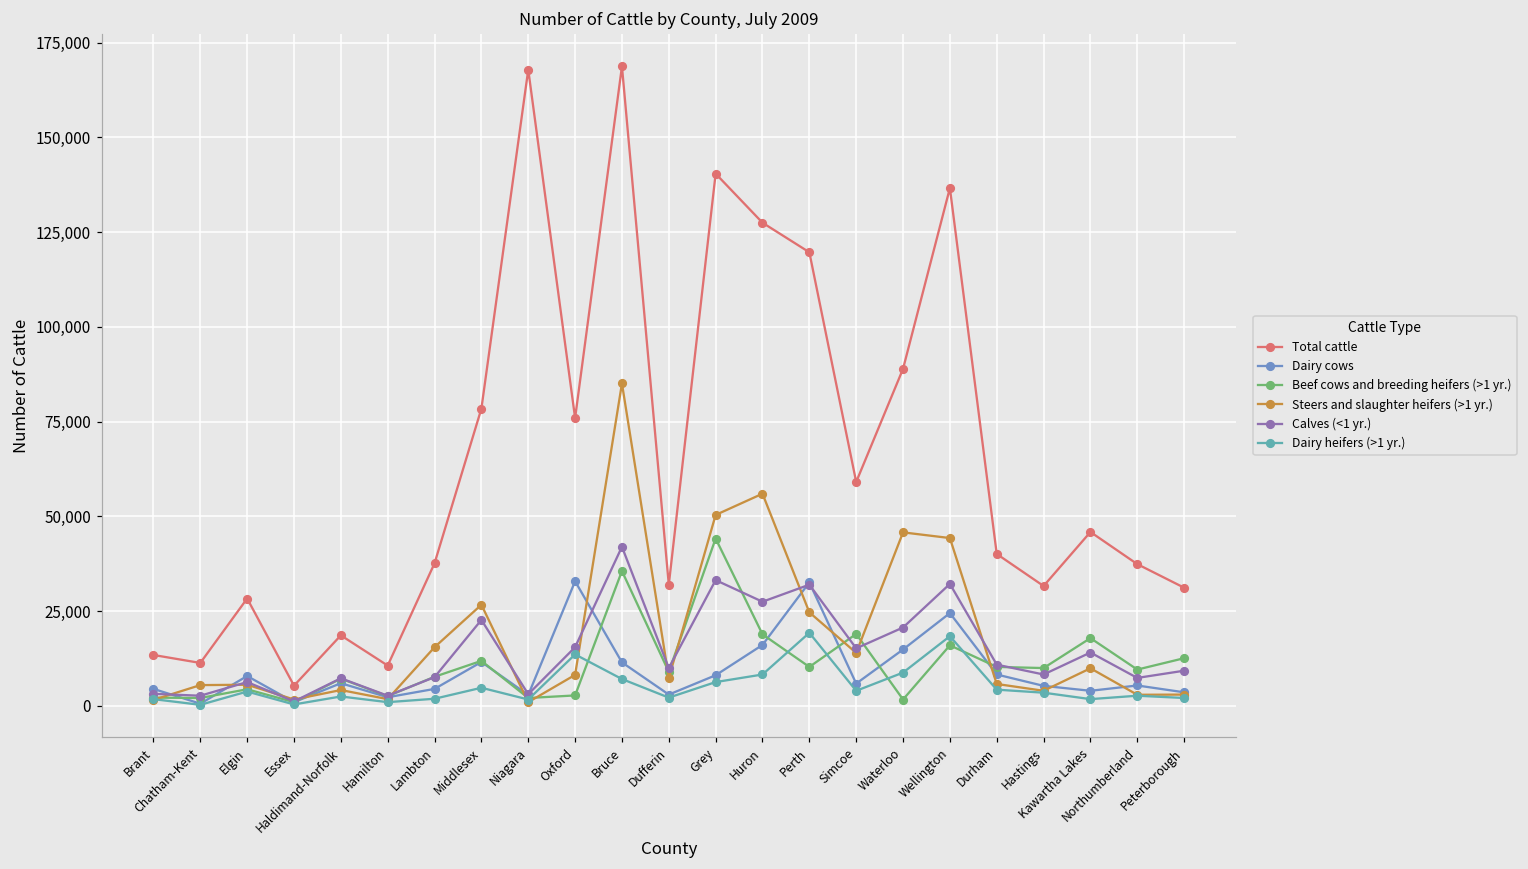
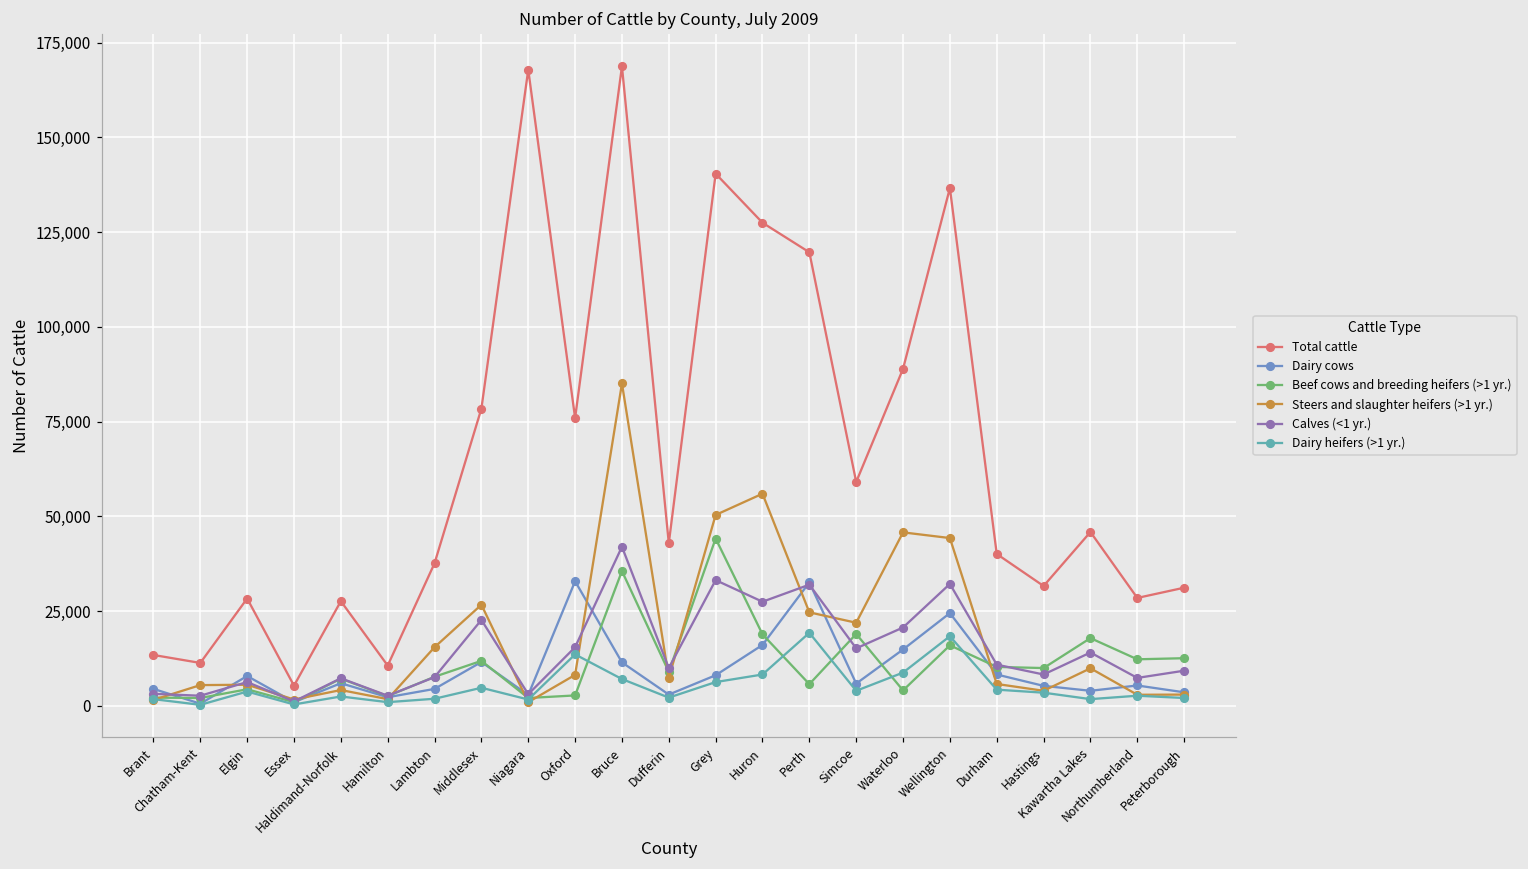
  {
    "Total cattle": {
      "Brant": "13,000",
      "Chatham-Kent": "11,000",
      "Elgin": "28,000",
      "Essex": "5,000",
-     "Haldimand-Norfolk": "19,000",
+     "Haldimand-Norfolk": "28,000",
      "Hamilton": "11,000",
      "Lambton": "38,000",
      "Middlesex": "78,000",
      "Niagara": "168,000",
      "Oxford": "76,000",
      "Bruce": "169,000",
-     "Dufferin": "32,000",
+     "Dufferin": "43,000",
      "Grey": "140,000",
      "Huron": "128,000",
      "Perth": "120,000",
      "Simcoe": "59,000",
      "Waterloo": "89,000",
      "Wellington": "137,000",
      "Durham": "40,000",
      "Hastings": "32,000",
      "Kawartha Lakes": "46,000",
-     "Northumberland": "37,000",
+     "Northumberland": "29,000",
      "Peterborough": "31,000"
    },
    "Beef cows and breeding heifers (>1 yr.)": {
      "Oxford": "3,000",
      "Bruce": "36,000",
      "Dufferin": "9,000",
      "Grey": "44,000",
      "Huron": "19,000",
-     "Perth": "10,000",
+     "Perth": "6,000",
      "Simcoe": "19,000",
-     "Waterloo": "2,000",
+     "Waterloo": "4,000",
      "Wellington": "16,000",
      "Hastings": "10,000",
      "Kawartha Lakes": "18,000",
-     "Northumberland": "10,000",
+     "Northumberland": "12,000",
      "Peterborough": "13,000"
    },
    "Steers and slaughter heifers (>1 yr.)": {
      "Chatham-Kent": "6,000",
      "Haldimand-Norfolk": "4,000",
      "Lambton": "16,000",
      "Middlesex": "27,000",
      "Oxford": "8,000",
      "Bruce": "85,000",
      "Dufferin": "7,000",
      "Grey": "50,000",
      "Huron": "56,000",
      "Perth": "25,000",
-     "Simcoe": "14,000",
+     "Simcoe": "22,000",
      "Waterloo": "46,000",
      "Wellington": "44,000",
      "Durham": "6,000",
      "Kawartha Lakes": "10,000"
    }
  }
